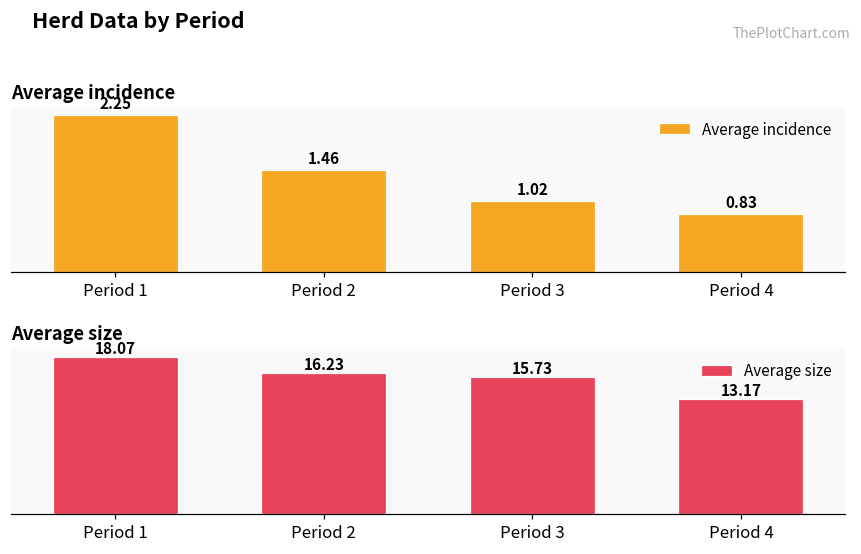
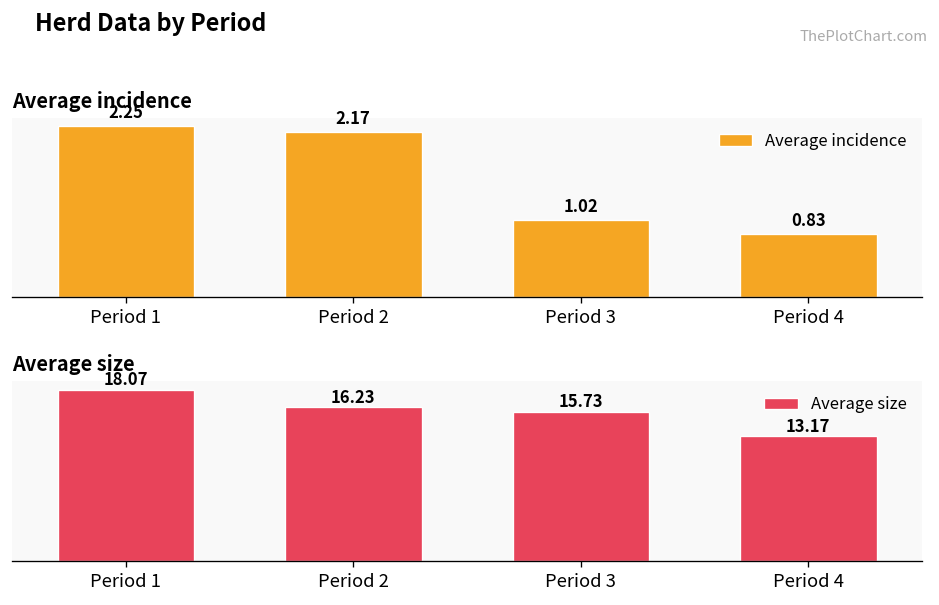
  {
    "Average incidence": {
      "Period 1": 2.25,
-     "Period 2": 1.46,
+     "Period 2": 2.17,
      "Period 3": 1.02,
      "Period 4": 0.83
    },
    "Average size": {
      "Period 1": 18.07,
      "Period 2": 16.23,
      "Period 3": 15.73,
      "Period 4": 13.17
    }
  }
